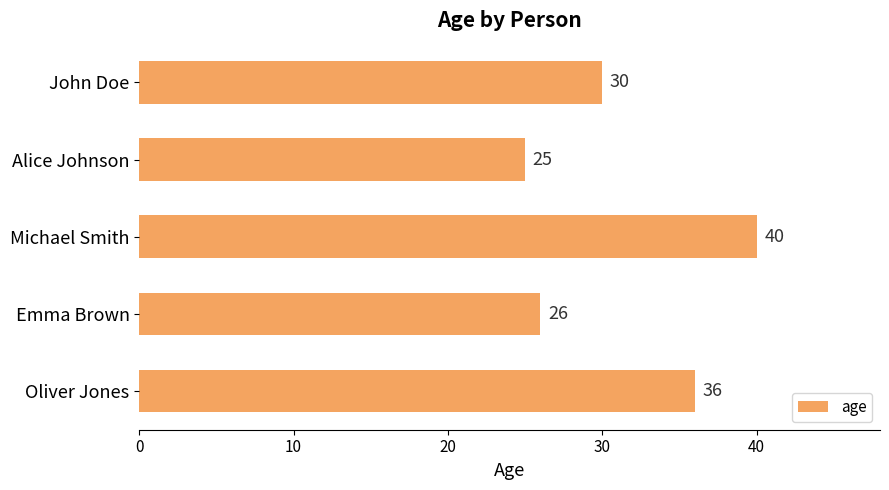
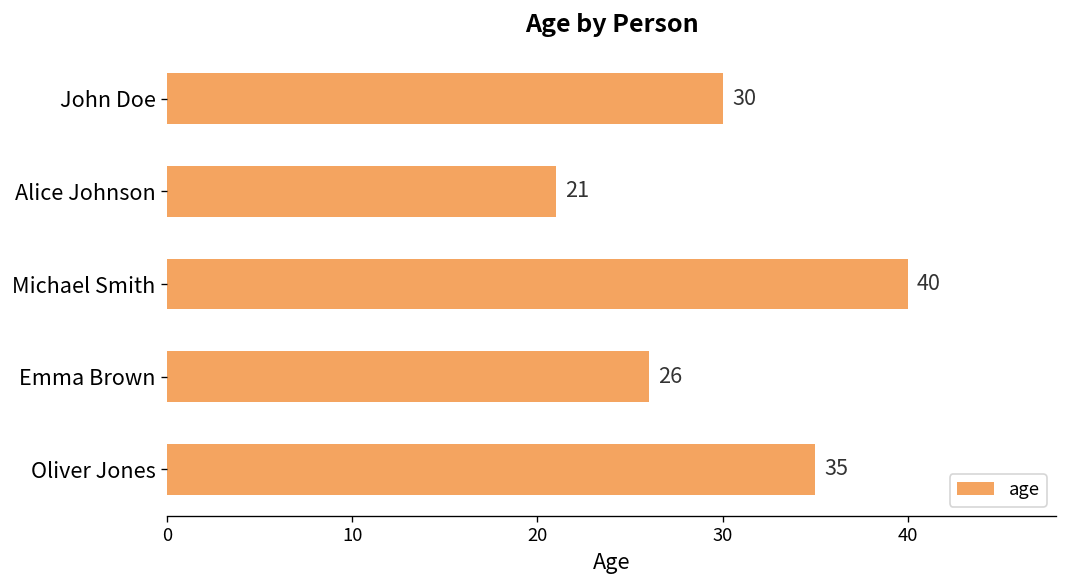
  {
    "John Doe": 30,
-   "Alice Johnson": 25,
+   "Alice Johnson": 21,
    "Michael Smith": 40,
    "Emma Brown": 26,
-   "Oliver Jones": 36
+   "Oliver Jones": 35
  }
